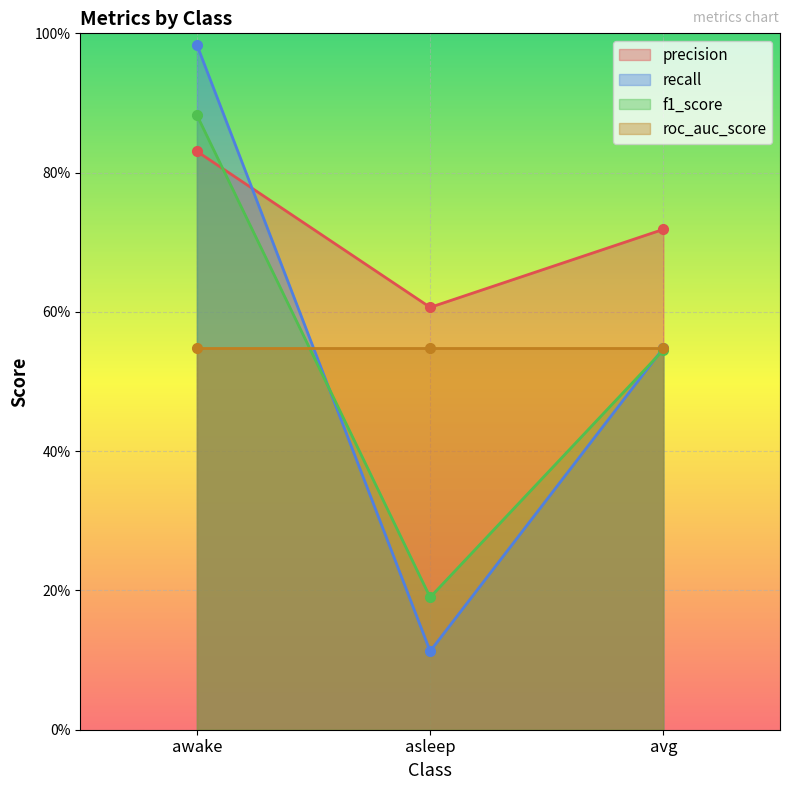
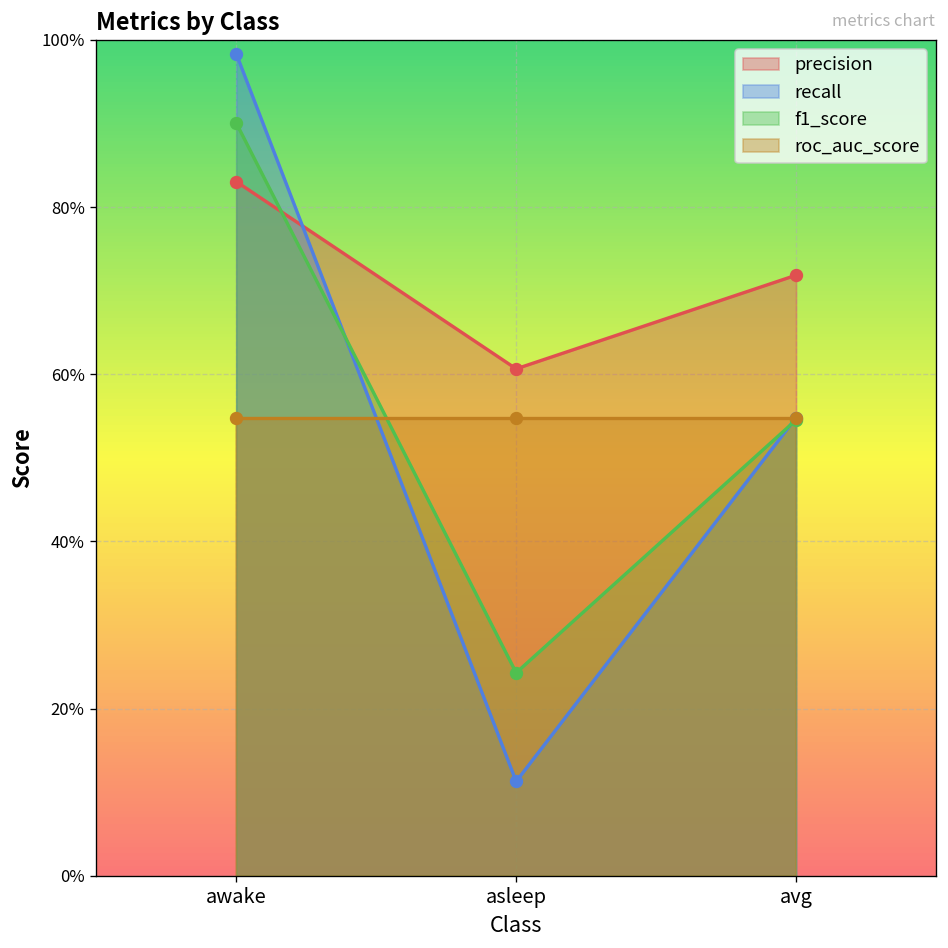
  {
    "recall": {
      "awake": "98%",
      "asleep": "11%"
    },
    "f1_score": {
-     "awake": "88%",
-     "asleep": "19%"
+     "awake": "90%",
+     "asleep": "24%"
    }
  }
